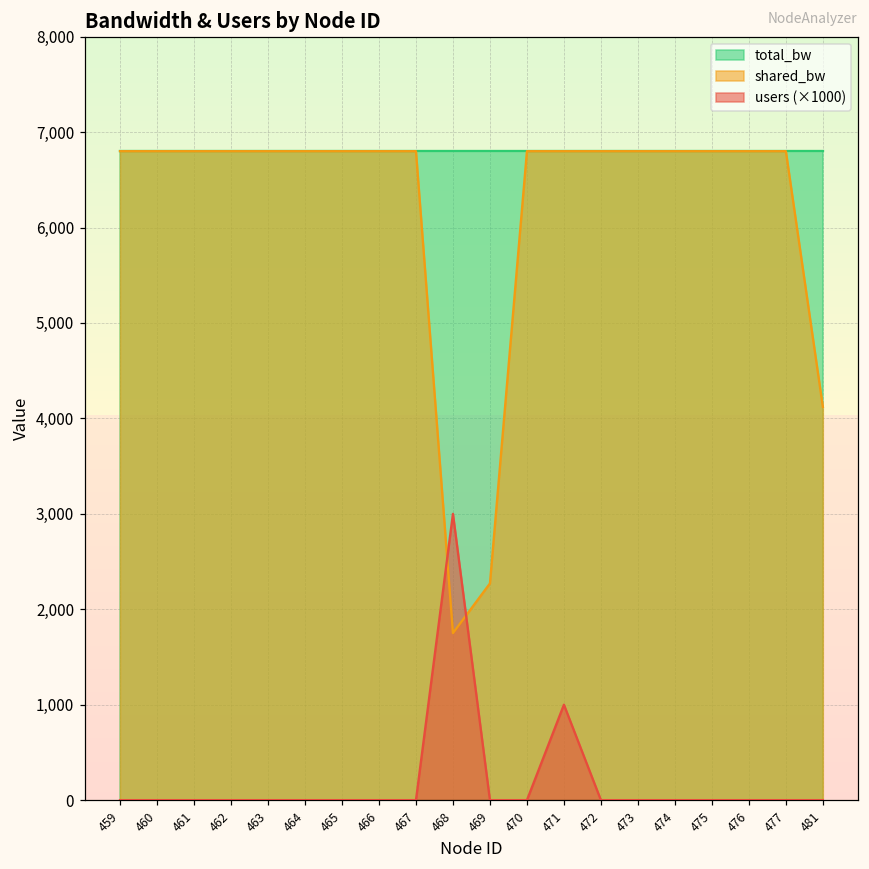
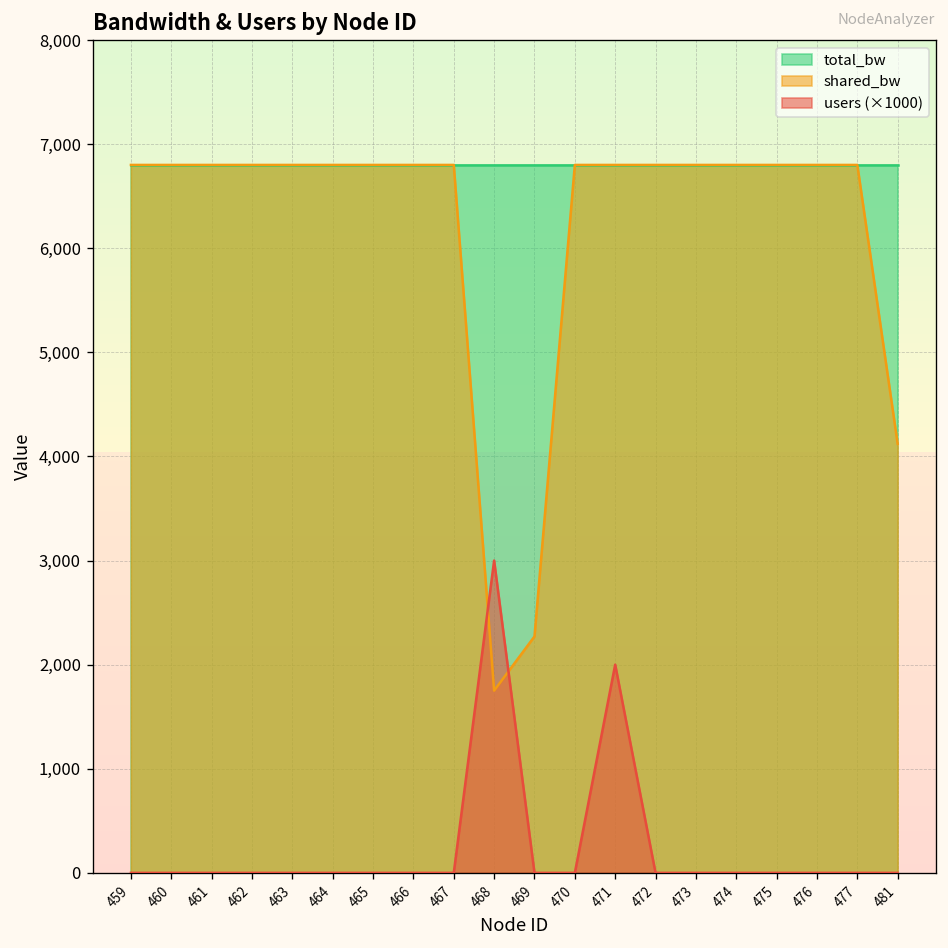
  {
    "total_bw": {
      "468": "6,800",
      "469": "6,800",
      "481": "6,800"
    },
    "shared_bw": {
      "468": "1,800",
      "469": "2,300",
      "481": "4,100"
    },
    "users (×1000)": {
      "459": "0",
      "460": "0",
      "461": "0",
      "462": "0",
      "463": "0",
      "464": "0",
      "465": "0",
      "466": "0",
      "467": "0",
      "468": "3,000",
      "469": "0",
      "470": "0",
-     "471": "1,000",
+     "471": "2,000",
      "472": "0",
      "473": "0",
      "474": "0",
      "475": "0",
      "476": "0",
      "477": "0",
      "481": "0"
    }
  }
